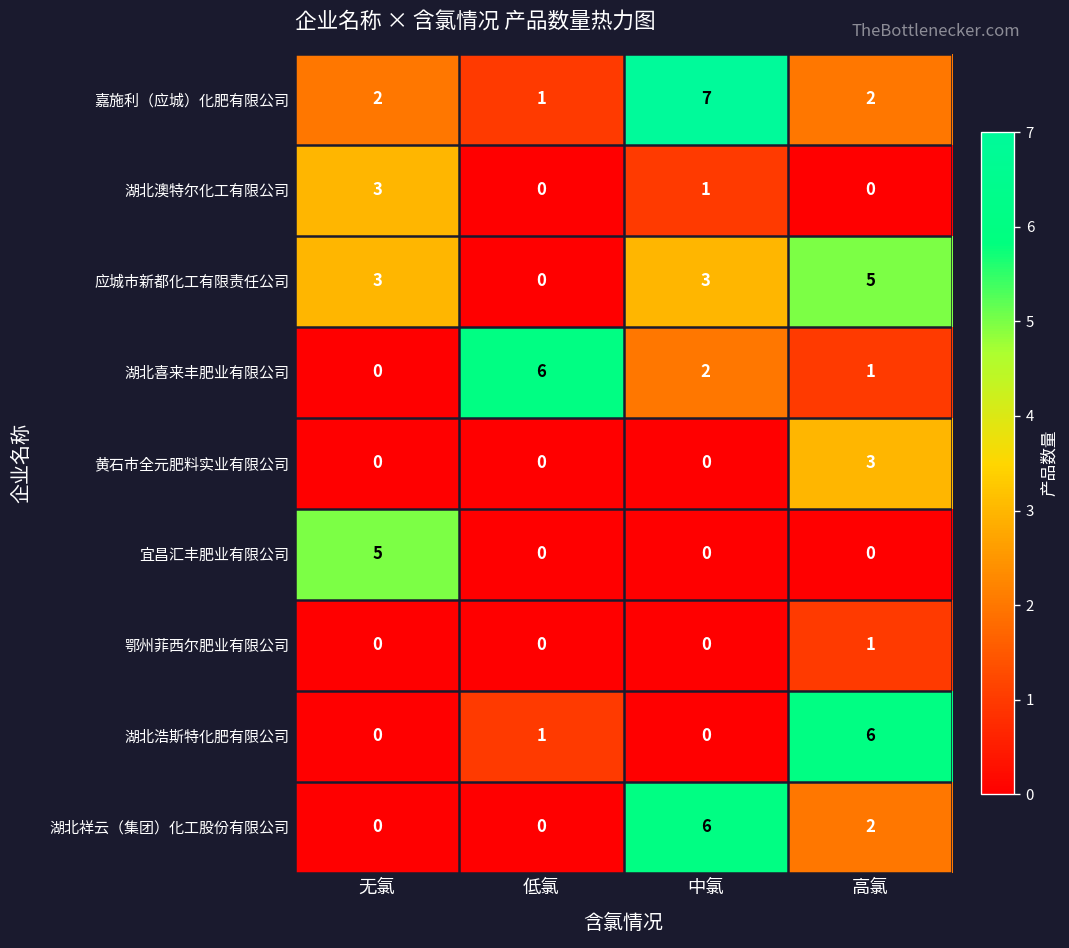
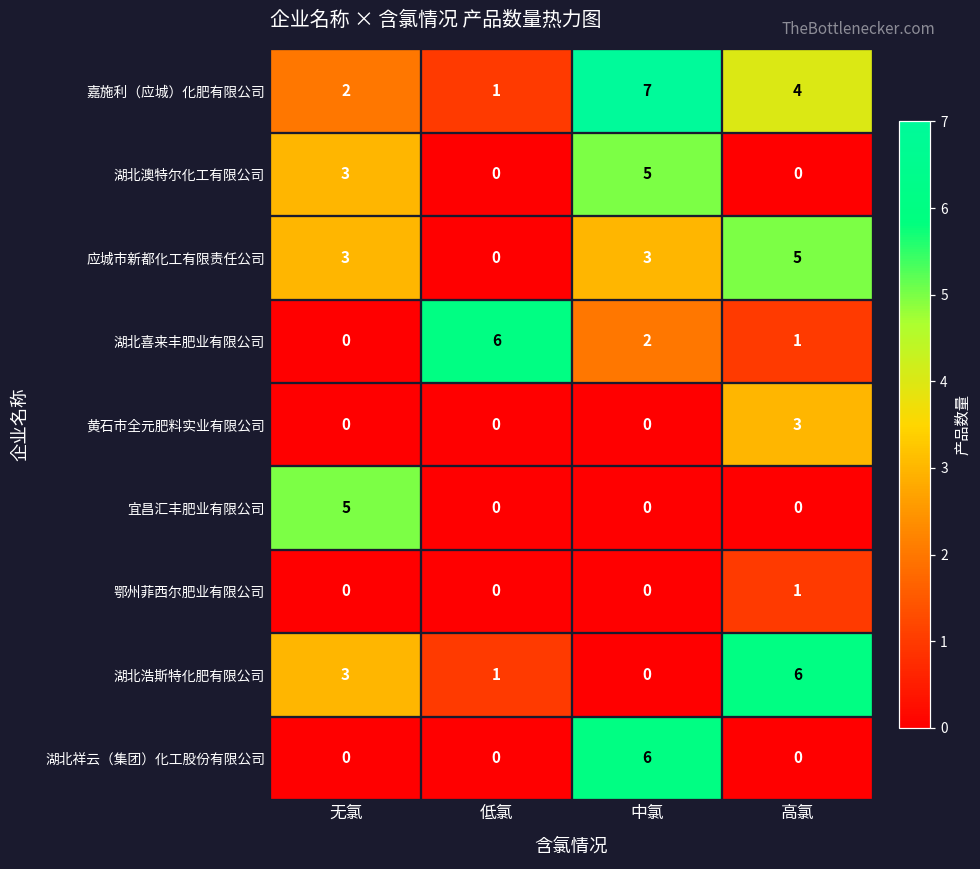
  {
    "嘉施利（应城）化肥有限公司": {
      "无氯": 2,
      "低氯": 1,
      "中氯": 7,
-     "高氯": 2
+     "高氯": 4
    },
    "湖北澳特尔化工有限公司": {
      "无氯": 3,
      "低氯": 0,
-     "中氯": 1,
+     "中氯": 5,
      "高氯": 0
    },
    "应城市新都化工有限责任公司": {
      "无氯": 3,
      "低氯": 0,
      "中氯": 3,
      "高氯": 5
    },
    "湖北喜来丰肥业有限公司": {
      "无氯": 0,
      "低氯": 6,
      "中氯": 2,
      "高氯": 1
    },
    "黄石市全元肥料实业有限公司": {
      "无氯": 0,
      "低氯": 0,
      "中氯": 0,
      "高氯": 3
    },
    "宜昌汇丰肥业有限公司": {
      "无氯": 5,
      "低氯": 0,
      "中氯": 0,
      "高氯": 0
    },
    "鄂州菲西尔肥业有限公司": {
      "无氯": 0,
      "低氯": 0,
      "中氯": 0,
      "高氯": 1
    },
    "湖北浩斯特化肥有限公司": {
-     "无氯": 0,
+     "无氯": 3,
      "低氯": 1,
      "中氯": 0,
      "高氯": 6
    },
    "湖北祥云（集团）化工股份有限公司": {
      "无氯": 0,
      "低氯": 0,
      "中氯": 6,
-     "高氯": 2
+     "高氯": 0
    }
  }
